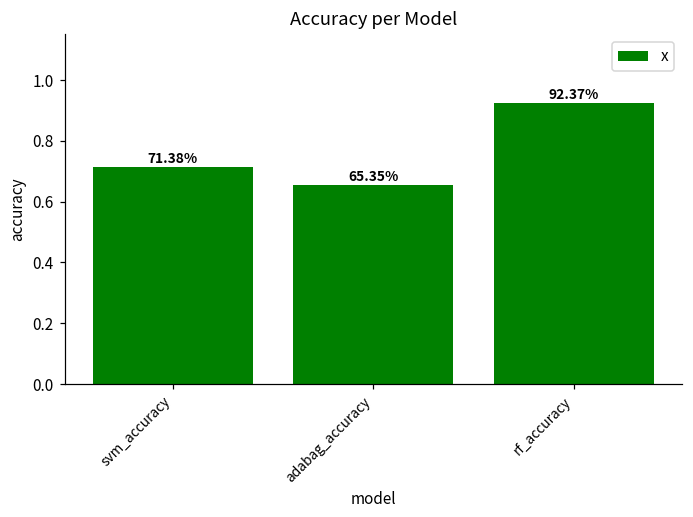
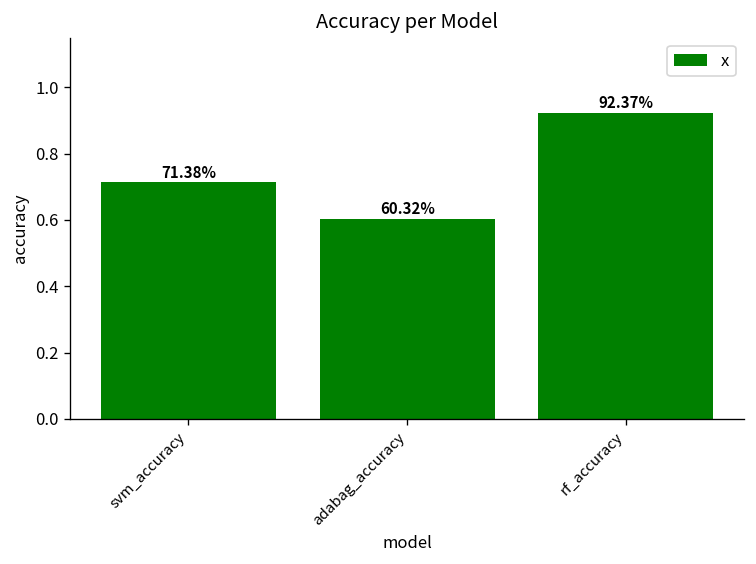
  {
    "svm_accuracy": "71.38%",
-   "adabag_accuracy": "65.35%",
+   "adabag_accuracy": "60.32%",
    "rf_accuracy": "92.37%"
  }
